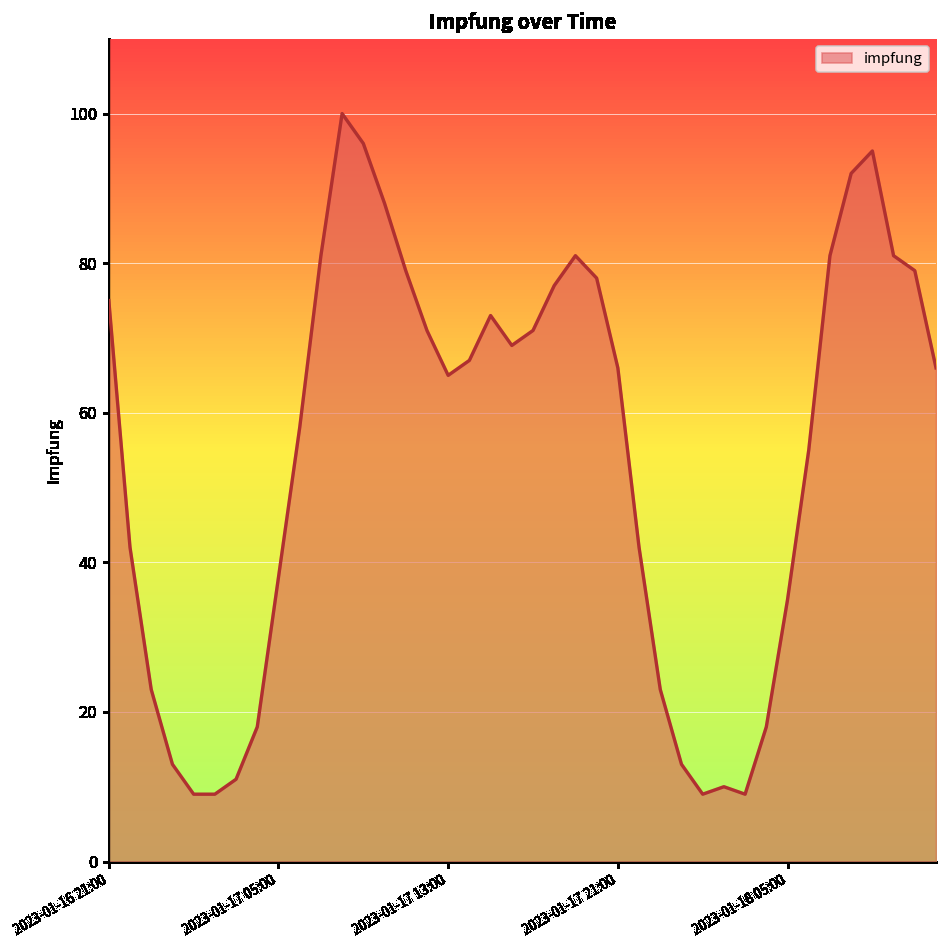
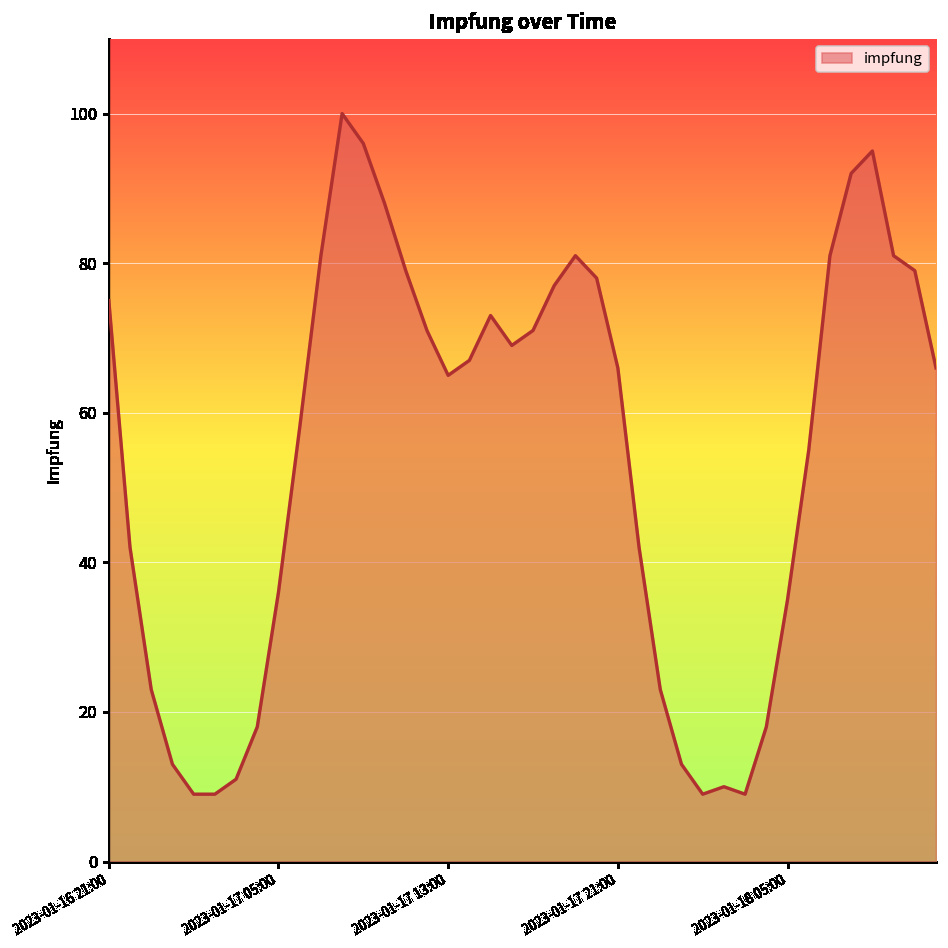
  {
    "2023-01-16 21:00": 75,
-   "2023-01-17 05:00": 38,
+   "2023-01-17 05:00": 36,
    "2023-01-17 13:00": 65,
    "2023-01-17 21:00": 66,
    "2023-01-18 05:00": 35
  }
